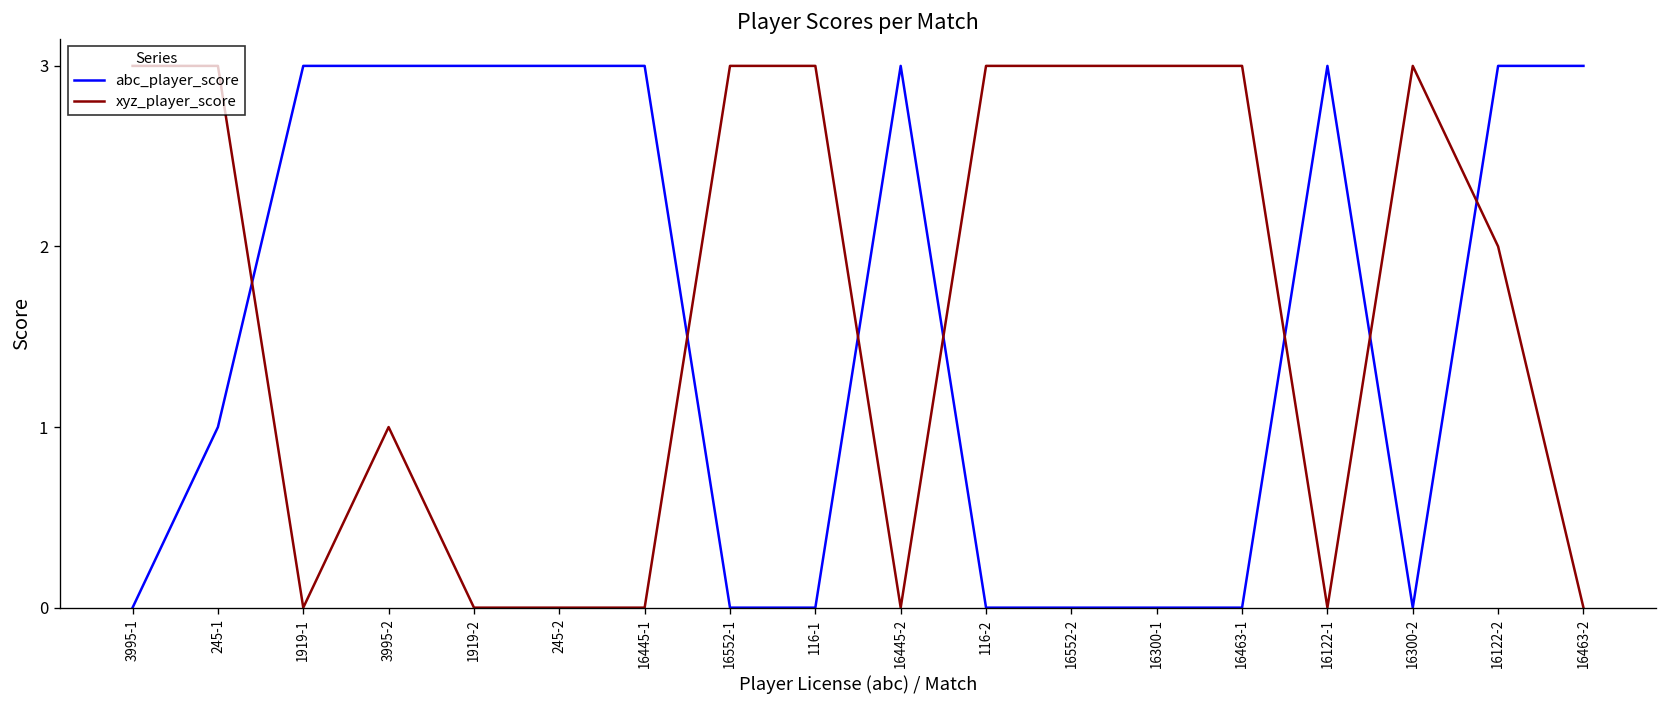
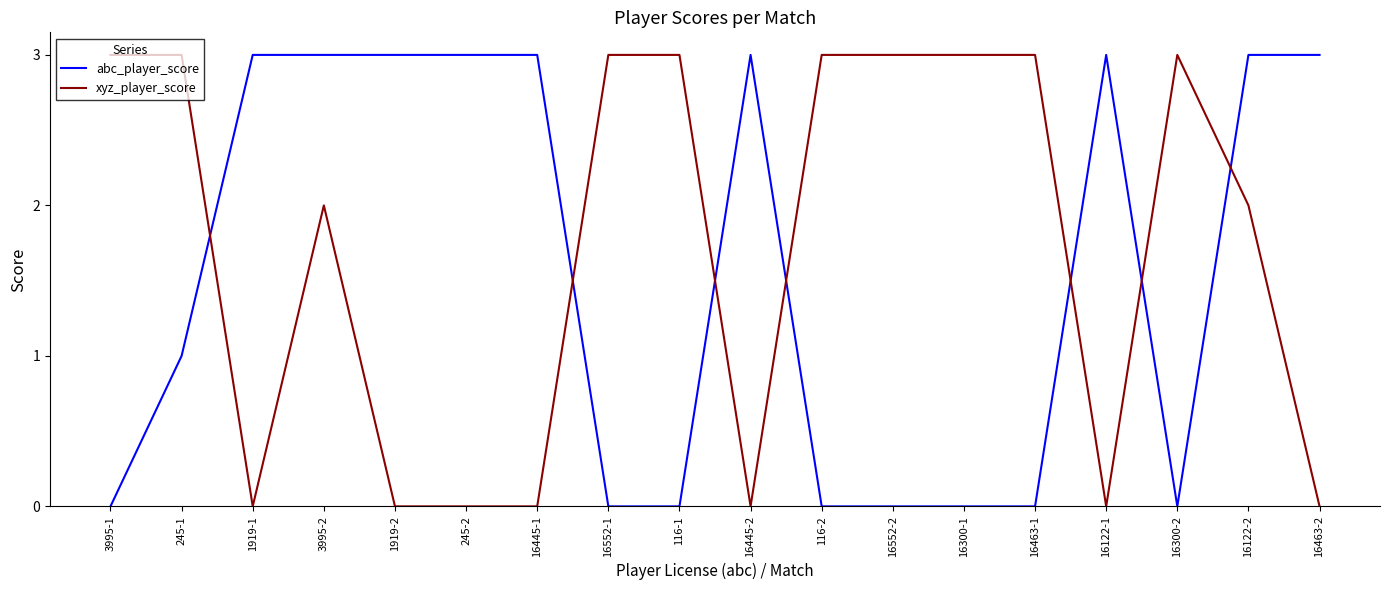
  {
    "abc_player_score": {
      "3995-1": 0,
      "245-1": 1,
      "1919-1": 3,
      "3995-2": 3,
      "1919-2": 3,
      "245-2": 3,
      "16445-1": 3,
      "16552-1": 0,
      "116-1": 0,
      "16445-2": 3,
      "116-2": 0,
      "16552-2": 0,
      "16300-1": 0,
      "16463-1": 0,
      "16122-1": 3,
      "16300-2": 0,
      "16122-2": 3,
      "16463-2": 3
    },
    "xyz_player_score": {
      "1919-1": 0,
-     "3995-2": 1,
+     "3995-2": 2,
      "1919-2": 0,
      "245-2": 0,
      "16445-1": 0,
      "16552-1": 3,
      "116-1": 3,
      "16445-2": 0,
      "116-2": 3,
      "16552-2": 3,
      "16300-1": 3,
      "16463-1": 3,
      "16122-1": 0,
      "16300-2": 3,
      "16122-2": 2,
      "16463-2": 0
    }
  }
